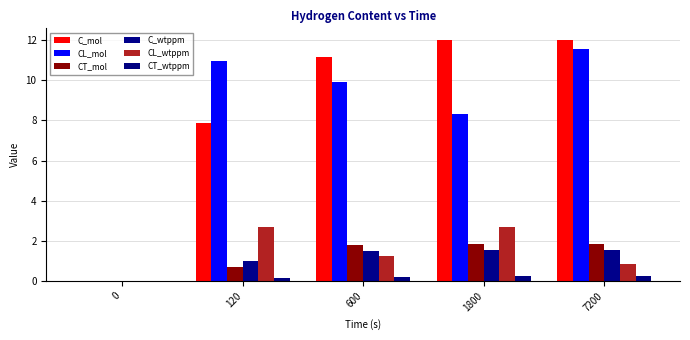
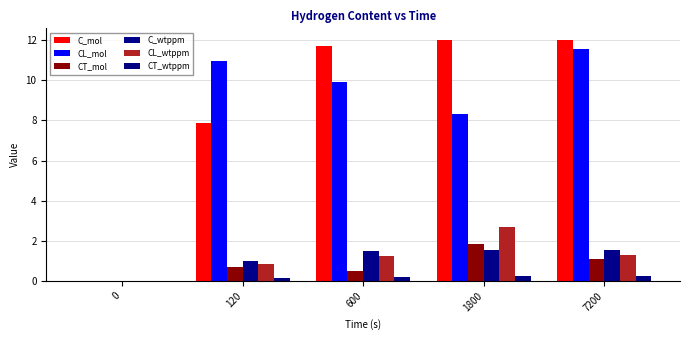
  {
    "C_mol": {
      "0": 0.0,
      "120": 7.9,
-     "600": 11.1,
+     "600": 11.7,
      "1800": 12.0,
      "7200": 12.0
    },
    "CL_mol": {
      "0": 0.0,
      "120": 11.0,
      "600": 9.9,
      "1800": 8.3,
      "7200": 11.6
    },
    "CT_mol": {
      "0": 0.0,
      "120": 0.7,
-     "600": 1.8,
+     "600": 0.5,
      "1800": 1.8,
-     "7200": 1.8
+     "7200": 1.1
    },
    "CL_wtppm": {
      "0": 0.0,
-     "120": 2.7,
+     "120": 0.8,
      "600": 1.3,
      "1800": 2.7,
-     "7200": 0.8
+     "7200": 1.3
    }
  }
